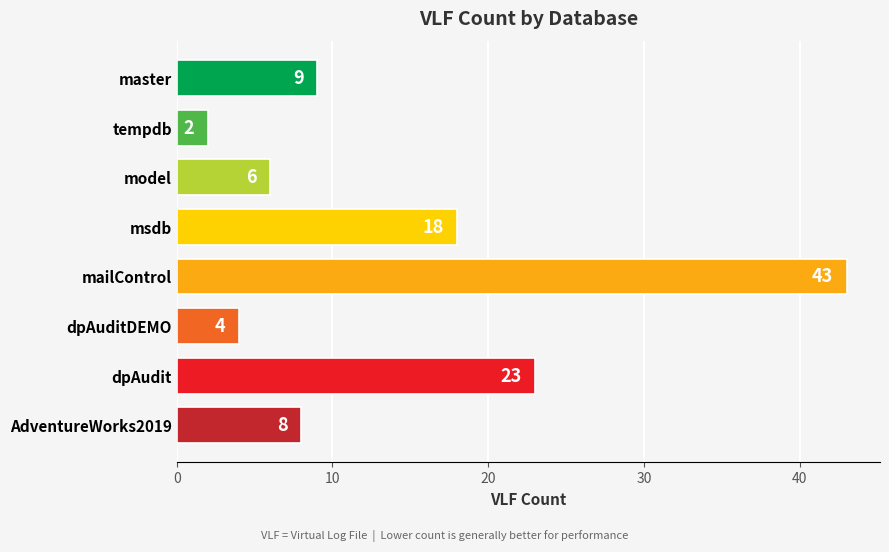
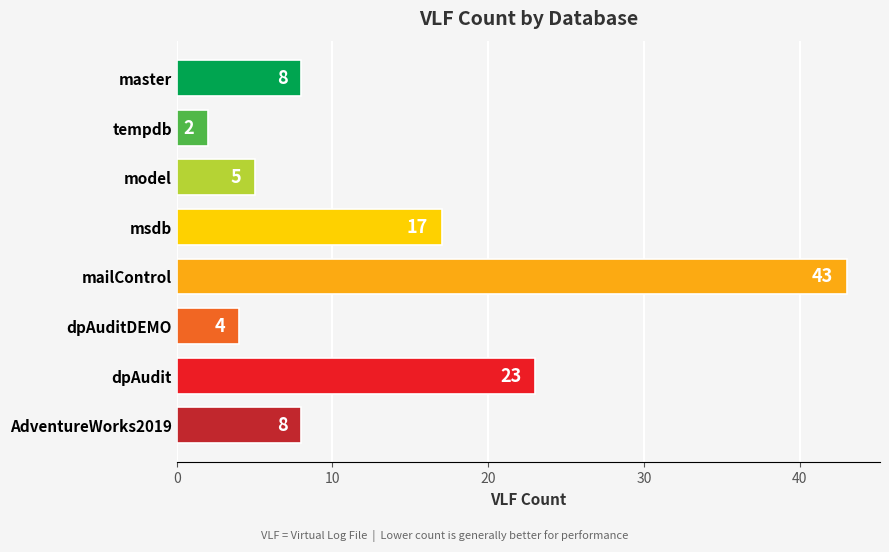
  {
-   "master": 9,
+   "master": 8,
    "tempdb": 2,
-   "model": 6,
-   "msdb": 18,
+   "model": 5,
+   "msdb": 17,
    "mailControl": 43,
    "dpAuditDEMO": 4,
    "dpAudit": 23,
    "AdventureWorks2019": 8
  }
